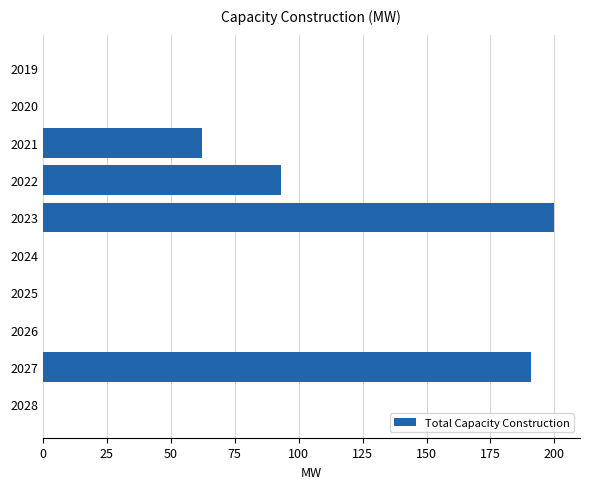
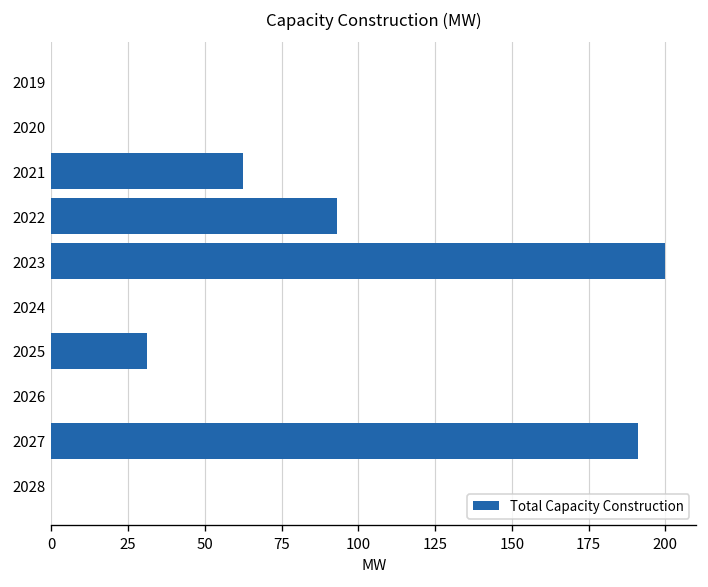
  {
    "2019": 0,
    "2020": 0,
    "2021": 62,
    "2022": 93,
    "2023": 200,
    "2024": 0,
-   "2025": 0,
+   "2025": 31,
    "2026": 0,
    "2027": 191,
    "2028": 0
  }
